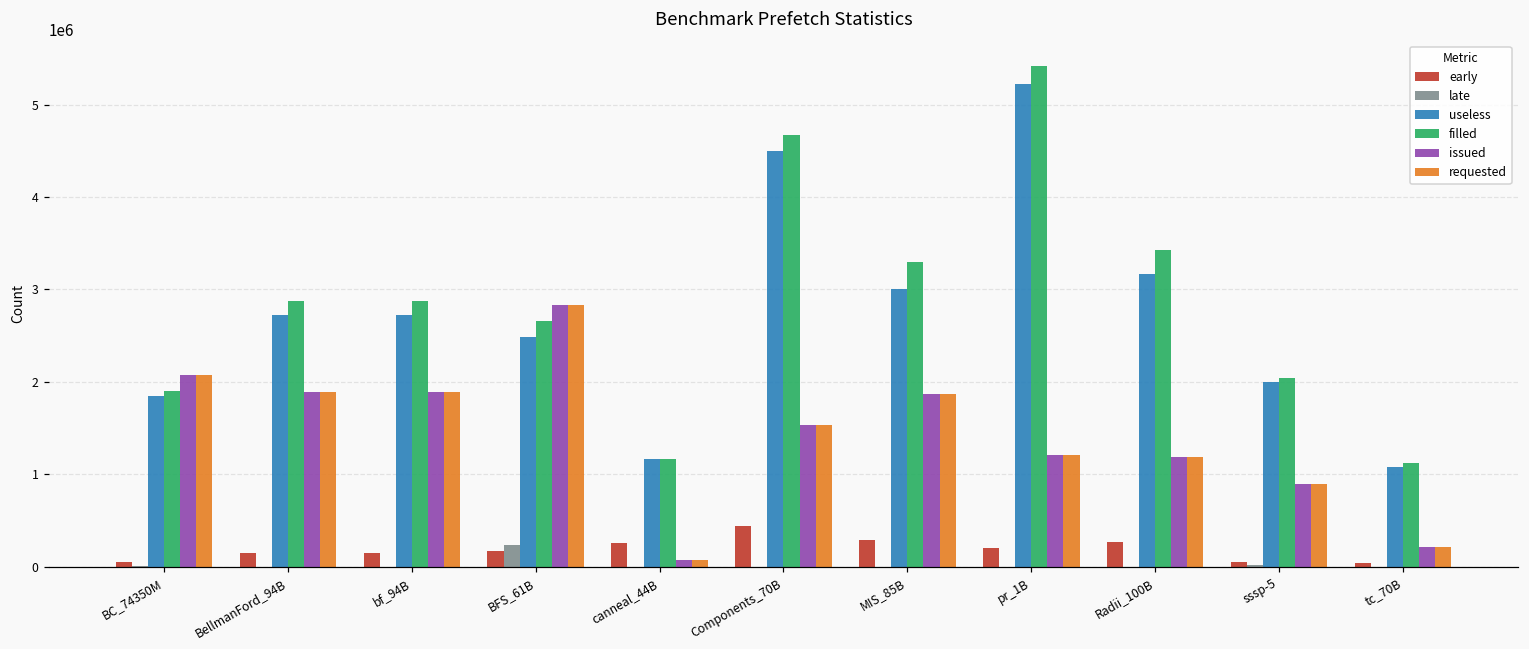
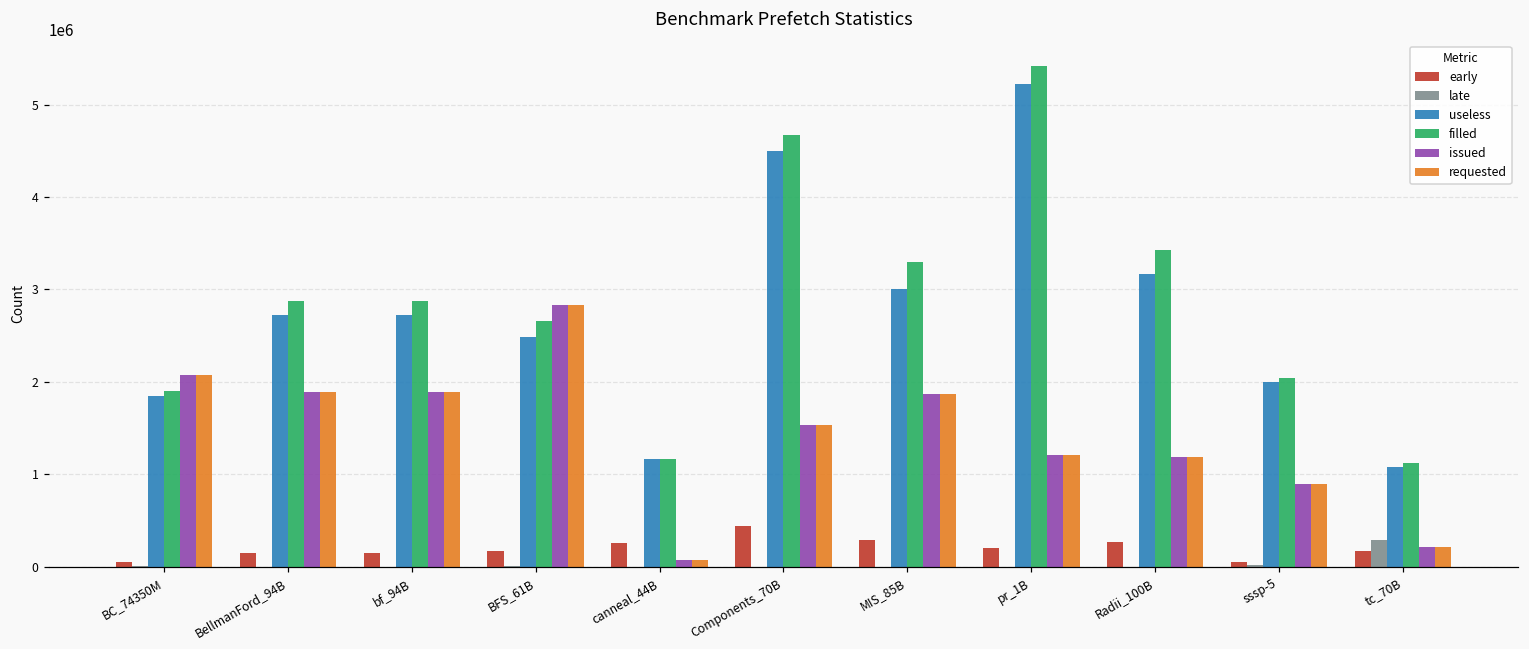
  {
    "early": {
      "BC_74350M": 0,
      "BellmanFord_94B": 100000,
      "bf_94B": 100000,
      "BFS_61B": 200000,
      "canneal_44B": 300000,
      "Components_70B": 400000,
      "MIS_85B": 300000,
      "pr_1B": 200000,
      "Radii_100B": 300000,
      "sssp-5": 0,
-     "tc_70B": 0
+     "tc_70B": 200000
    },
    "late": {
-     "BFS_61B": 200000,
-     "tc_70B": 0
+     "BFS_61B": 0,
+     "tc_70B": 300000
    },
    "useless": {
      "BC_74350M": 1900000,
      "BellmanFord_94B": 2700000,
      "bf_94B": 2700000,
      "BFS_61B": 2500000,
      "canneal_44B": 1200000,
      "Components_70B": 4500000,
      "MIS_85B": 3000000,
      "pr_1B": 5200000,
      "Radii_100B": 3200000,
      "sssp-5": 2000000,
      "tc_70B": 1100000
    },
    "filled": {
      "BC_74350M": 1900000,
      "BellmanFord_94B": 2900000,
      "bf_94B": 2900000,
      "BFS_61B": 2700000,
      "canneal_44B": 1200000,
      "Components_70B": 4700000,
      "MIS_85B": 3300000,
      "pr_1B": 5400000,
      "Radii_100B": 3400000,
      "sssp-5": 2000000,
      "tc_70B": 1100000
    },
    "issued": {
      "BC_74350M": 2100000,
      "BellmanFord_94B": 1900000,
      "bf_94B": 1900000,
      "BFS_61B": 2800000,
      "canneal_44B": 100000,
      "Components_70B": 1500000,
      "MIS_85B": 1900000,
      "pr_1B": 1200000,
      "Radii_100B": 1200000,
      "sssp-5": 900000,
      "tc_70B": 200000
    },
    "requested": {
      "BC_74350M": 2100000,
      "BellmanFord_94B": 1900000,
      "bf_94B": 1900000,
      "BFS_61B": 2800000,
      "canneal_44B": 100000,
      "Components_70B": 1500000,
      "MIS_85B": 1900000,
      "pr_1B": 1200000,
      "Radii_100B": 1200000,
      "sssp-5": 900000,
      "tc_70B": 200000
    }
  }
